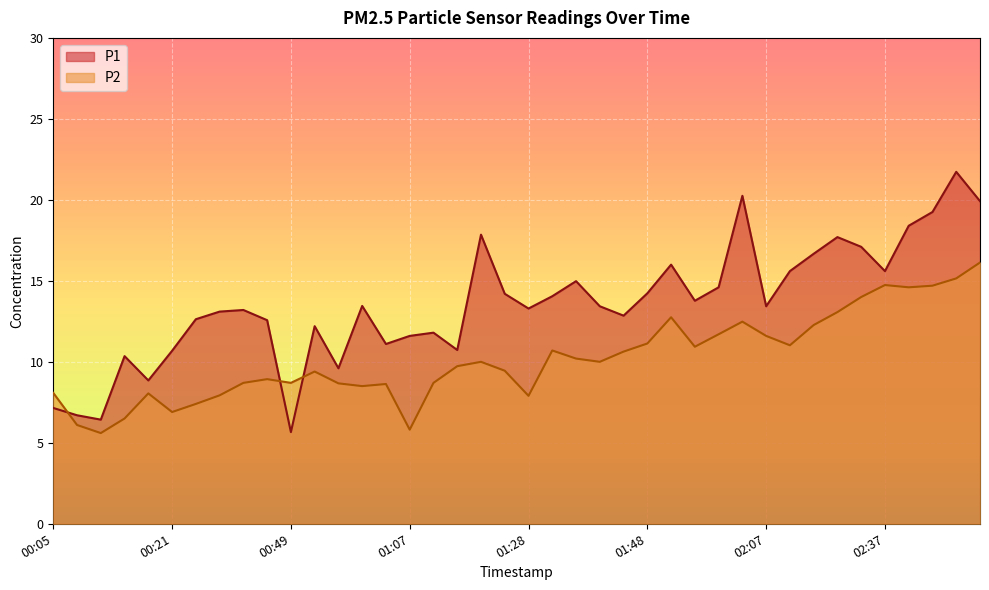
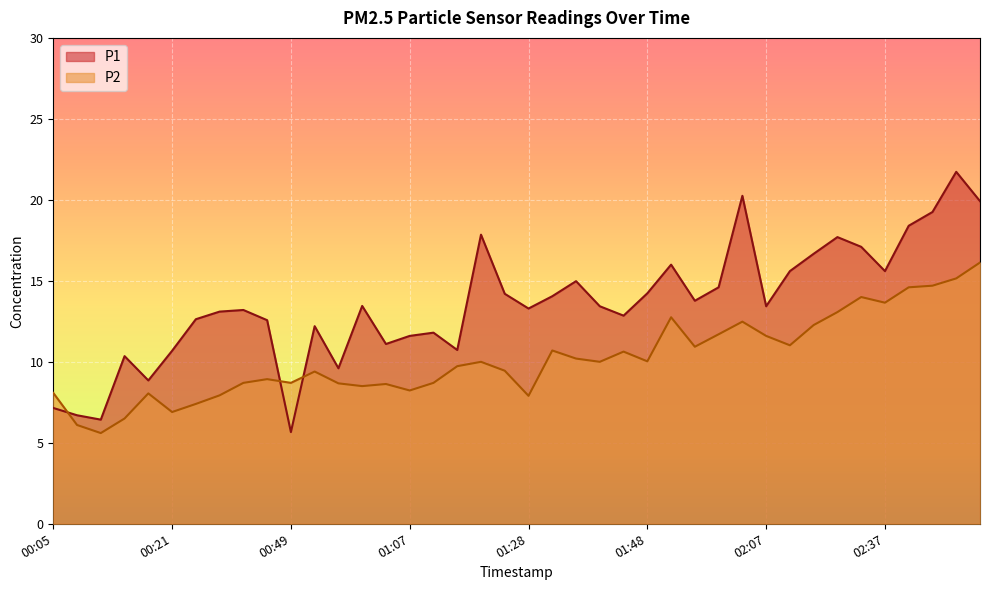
  {
    "P1": {
      "00:05": 7.2,
      "00:21": 10.7,
      "00:49": 5.7,
      "01:07": 11.6,
      "01:28": 13.3,
      "01:48": 14.2,
      "02:07": 13.4,
      "02:37": 15.6
    },
    "P2": {
      "00:05": 8.1,
      "00:21": 6.9,
      "00:49": 8.7,
-     "01:07": 5.8,
+     "01:07": 8.2,
      "01:28": 7.9,
-     "01:48": 11.1,
+     "01:48": 10.0,
      "02:07": 11.6,
-     "02:37": 14.7
+     "02:37": 13.7
    }
  }
